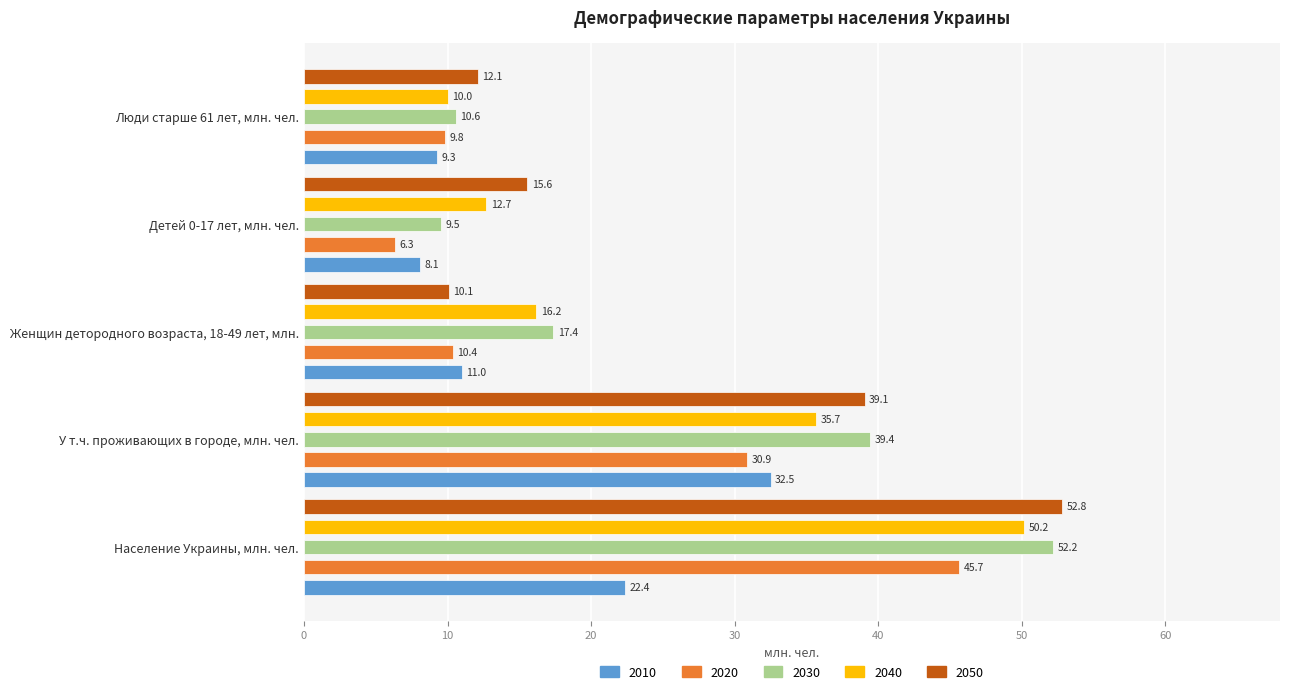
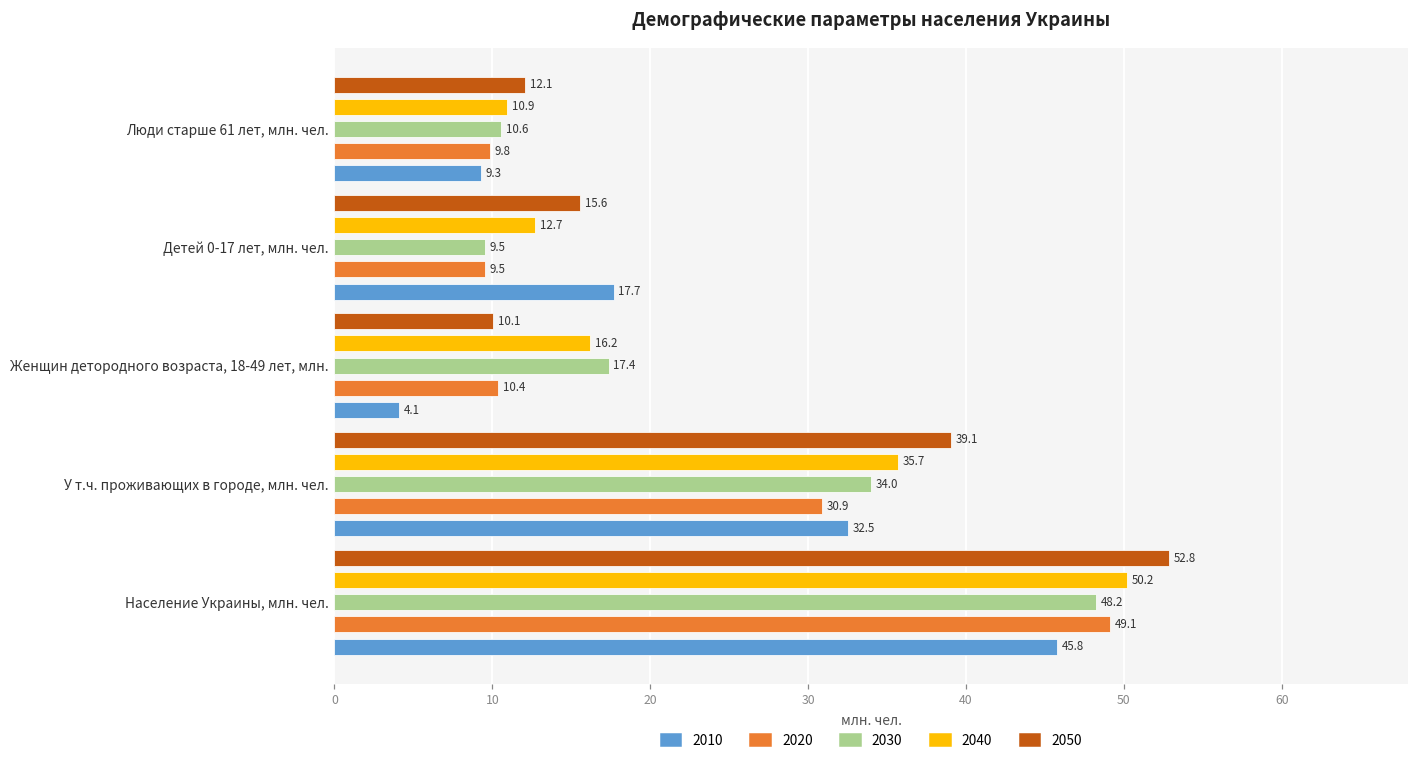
  {
    "2010": {
      "Люди старше 61 лет, млн. чел.": 9.3,
-     "Детей 0-17 лет, млн. чел.": 8.1,
-     "Женщин детородного возраста, 18-49 лет, млн.": 11.0,
+     "Детей 0-17 лет, млн. чел.": 17.7,
+     "Женщин детородного возраста, 18-49 лет, млн.": 4.1,
      "У т.ч. проживающих в городе, млн. чел.": 32.5,
-     "Население Украины, млн. чел.": 22.4
+     "Население Украины, млн. чел.": 45.8
    },
    "2020": {
      "Люди старше 61 лет, млн. чел.": 9.8,
-     "Детей 0-17 лет, млн. чел.": 6.3,
+     "Детей 0-17 лет, млн. чел.": 9.5,
      "Женщин детородного возраста, 18-49 лет, млн.": 10.4,
      "У т.ч. проживающих в городе, млн. чел.": 30.9,
-     "Население Украины, млн. чел.": 45.7
+     "Население Украины, млн. чел.": 49.1
    },
    "2030": {
      "Люди старше 61 лет, млн. чел.": 10.6,
      "Детей 0-17 лет, млн. чел.": 9.5,
      "Женщин детородного возраста, 18-49 лет, млн.": 17.4,
-     "У т.ч. проживающих в городе, млн. чел.": 39.4,
-     "Население Украины, млн. чел.": 52.2
+     "У т.ч. проживающих в городе, млн. чел.": 34.0,
+     "Население Украины, млн. чел.": 48.2
    },
    "2040": {
-     "Люди старше 61 лет, млн. чел.": 10.0,
+     "Люди старше 61 лет, млн. чел.": 10.9,
      "Детей 0-17 лет, млн. чел.": 12.7,
      "Женщин детородного возраста, 18-49 лет, млн.": 16.2,
      "У т.ч. проживающих в городе, млн. чел.": 35.7,
      "Население Украины, млн. чел.": 50.2
    },
    "2050": {
      "Люди старше 61 лет, млн. чел.": 12.1,
      "Детей 0-17 лет, млн. чел.": 15.6,
      "Женщин детородного возраста, 18-49 лет, млн.": 10.1,
      "У т.ч. проживающих в городе, млн. чел.": 39.1,
      "Население Украины, млн. чел.": 52.8
    }
  }
